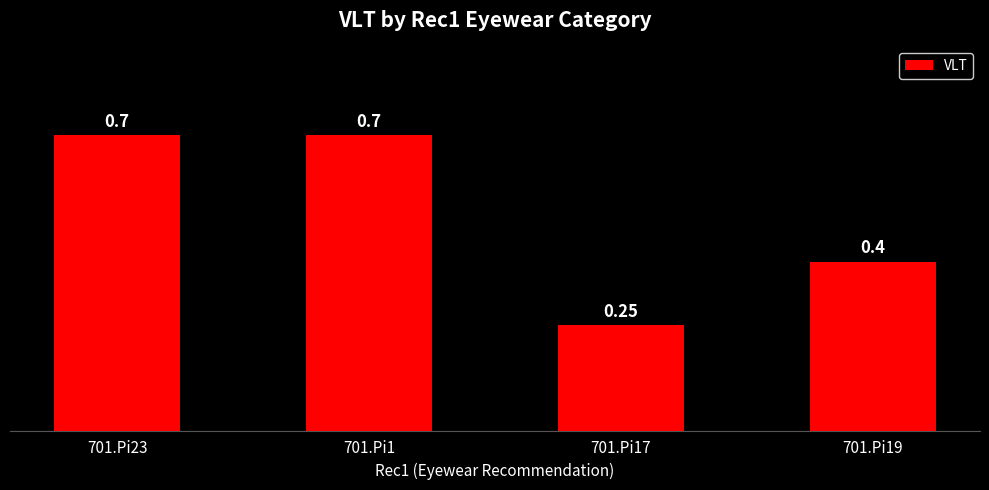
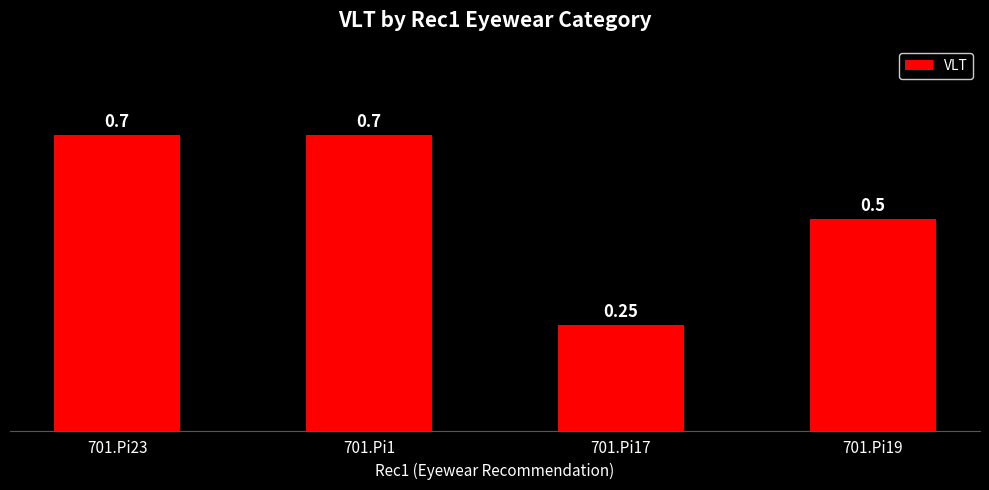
  {
    "701.Pi23": 0.7,
    "701.Pi1": 0.7,
    "701.Pi17": 0.25,
-   "701.Pi19": 0.4
+   "701.Pi19": 0.5
  }
